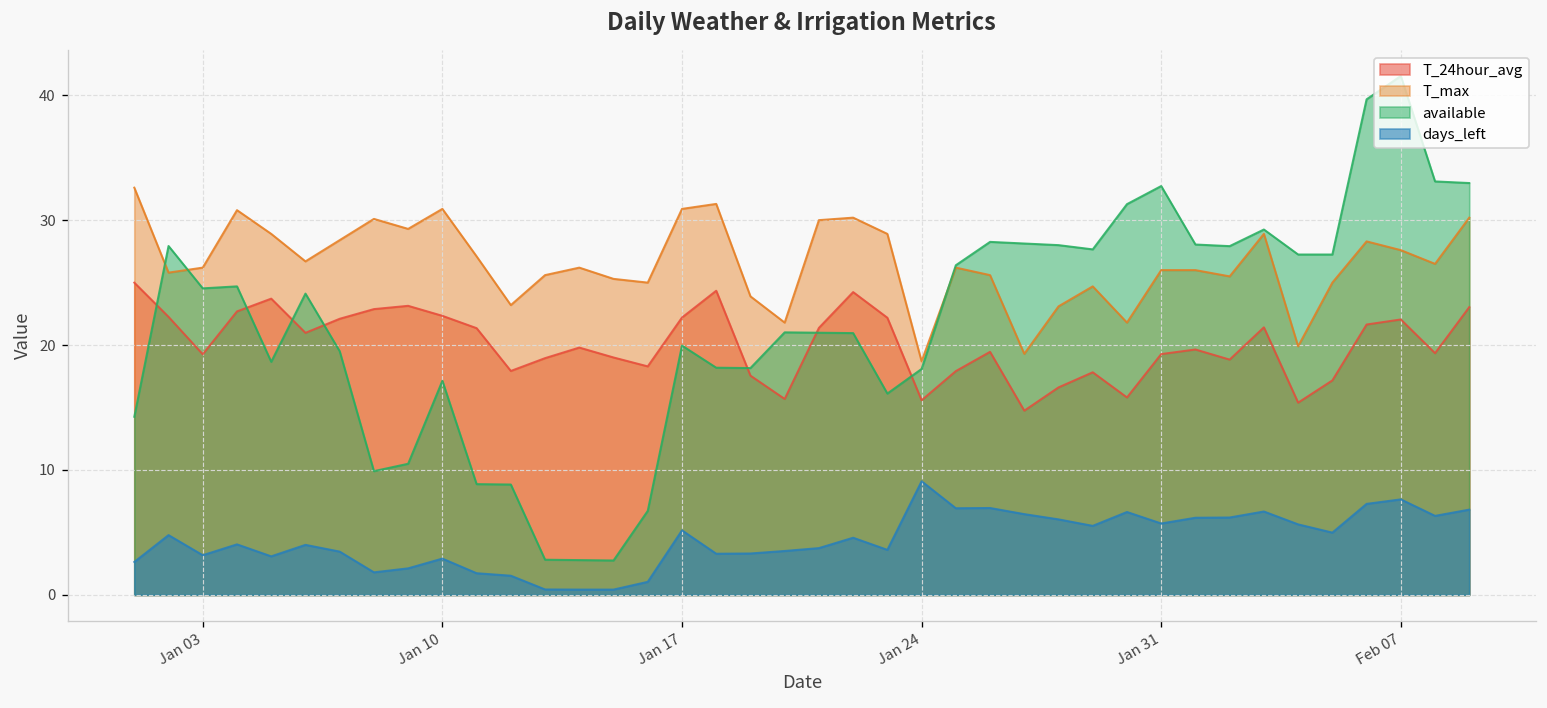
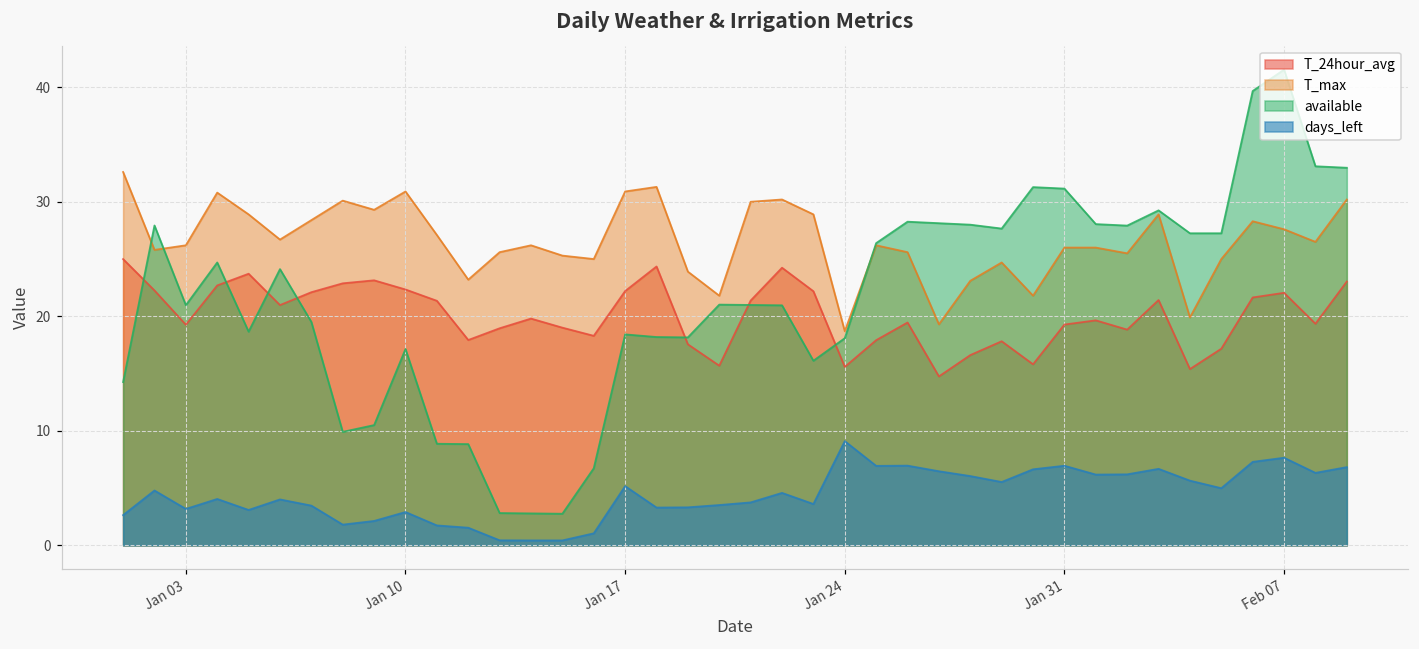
  {
    "available": {
-     "Jan 03": 24.5,
+     "Jan 03": 21.0,
      "Jan 10": 17.1,
-     "Jan 17": 20.0,
+     "Jan 17": 18.4,
      "Jan 24": 18.1,
-     "Jan 31": 32.7
+     "Jan 31": 31.2
    },
    "days_left": {
      "Jan 03": 3.2,
      "Jan 10": 2.9,
      "Jan 17": 5.2,
      "Jan 24": 9.1,
-     "Jan 31": 5.7,
+     "Jan 31": 7.0,
      "Feb 07": 7.7
    }
  }
